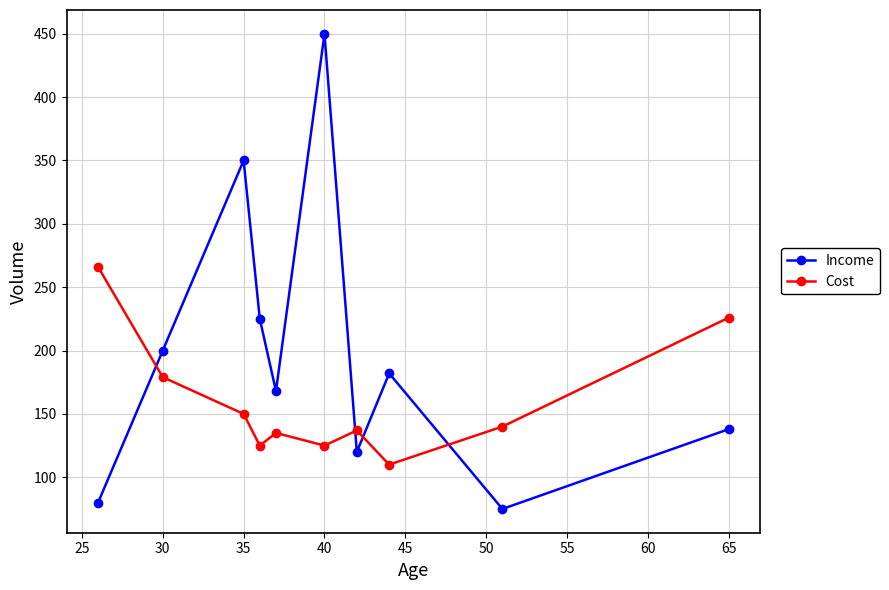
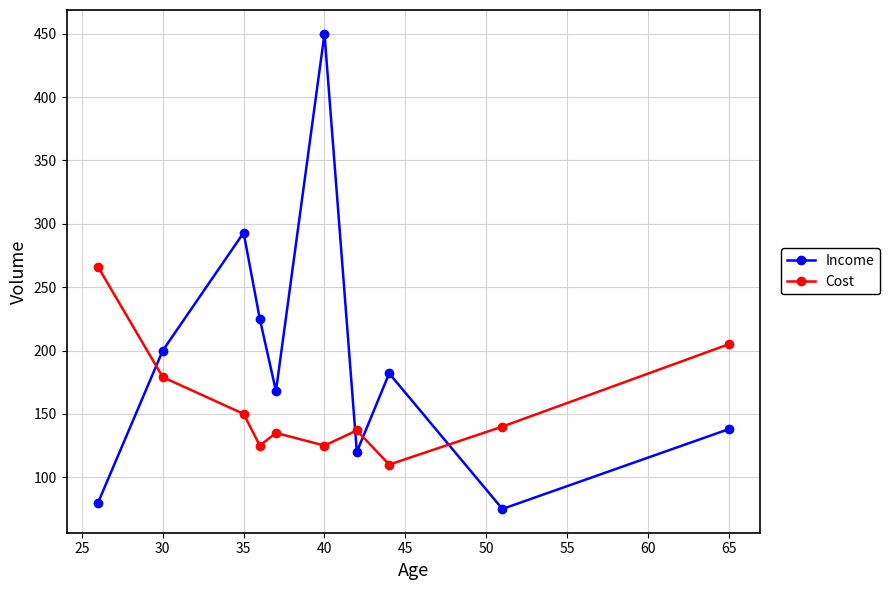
  {
    "Income": {
      "30": 200,
-     "35": 350,
+     "35": 293,
      "40": 450,
      "65": 138
    },
    "Cost": {
      "30": 179,
      "35": 150,
      "40": 125,
-     "65": 226
+     "65": 205
    }
  }
